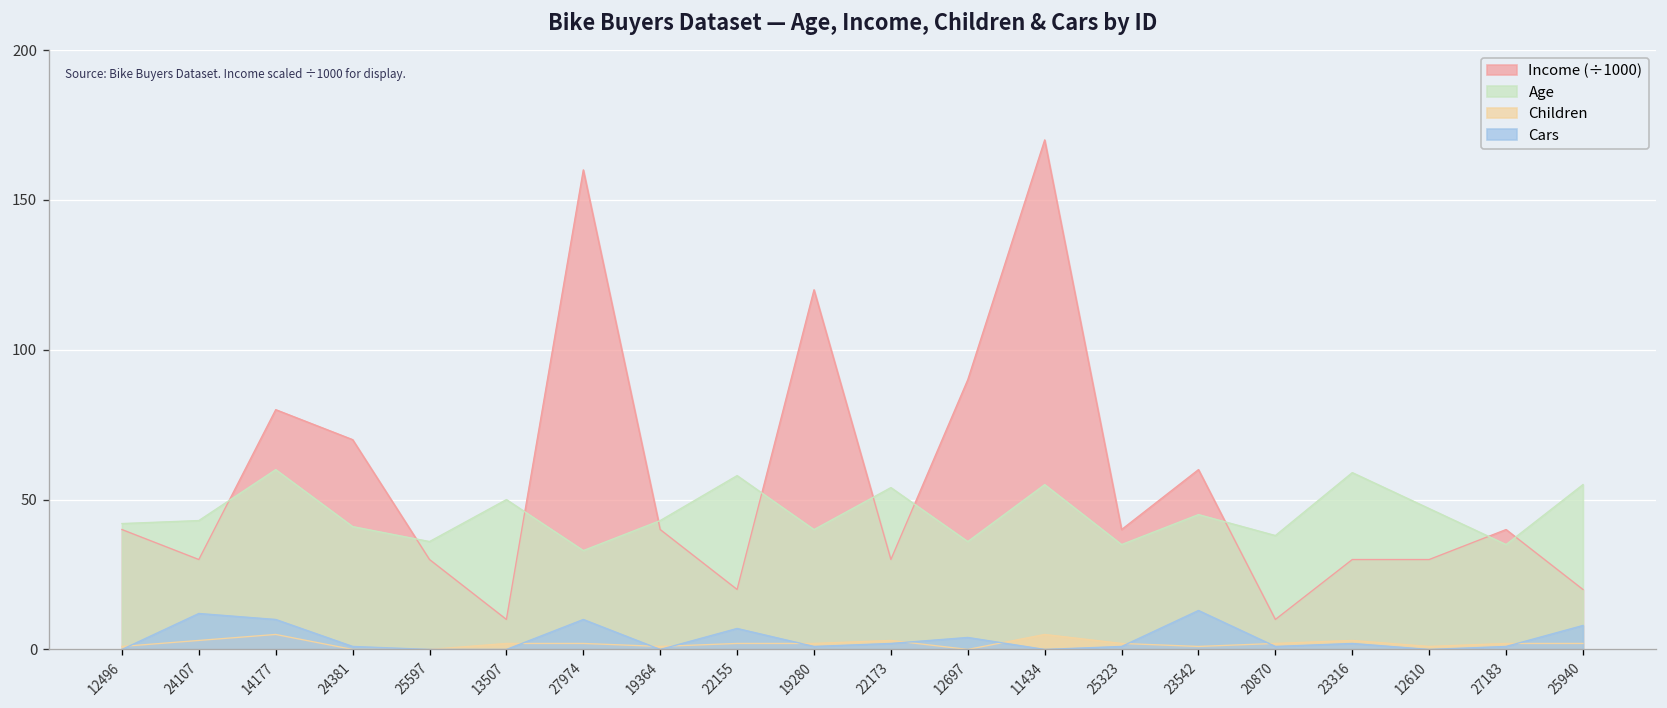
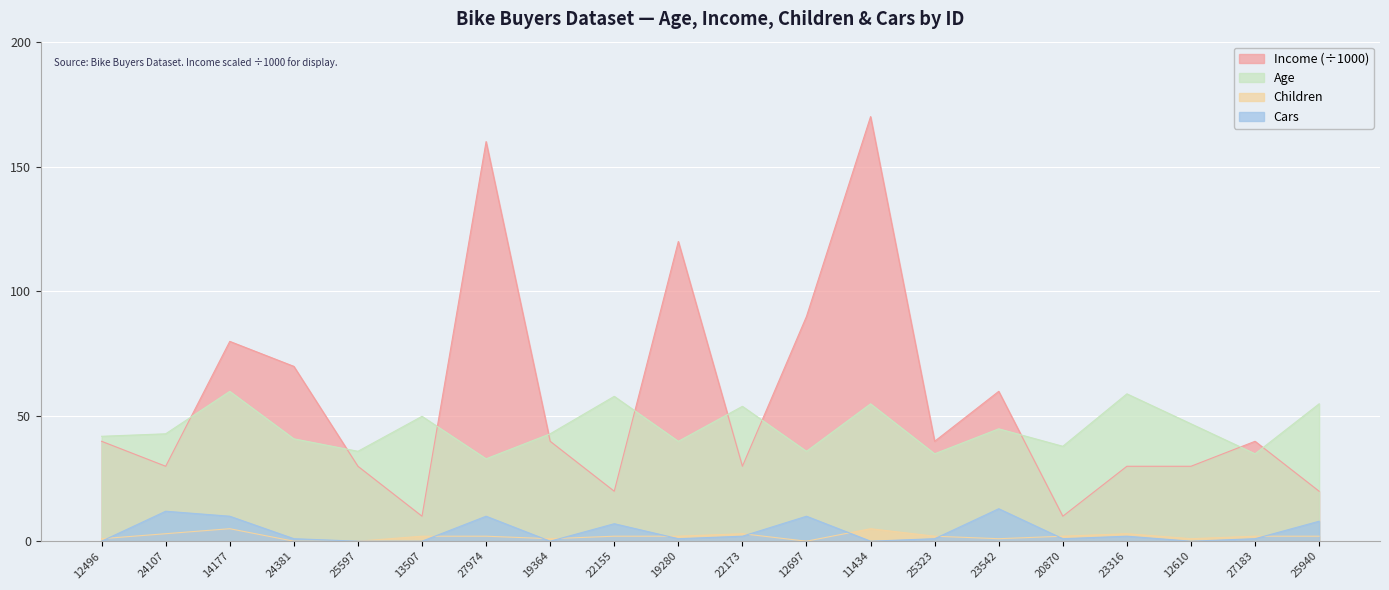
  {
    "Cars": {
      "24107": 12,
      "14177": 10,
      "13507": 0,
      "27974": 10,
      "22155": 7,
-     "12697": 4,
+     "12697": 10,
      "11434": 0,
      "23542": 13,
      "25940": 8
    }
  }
